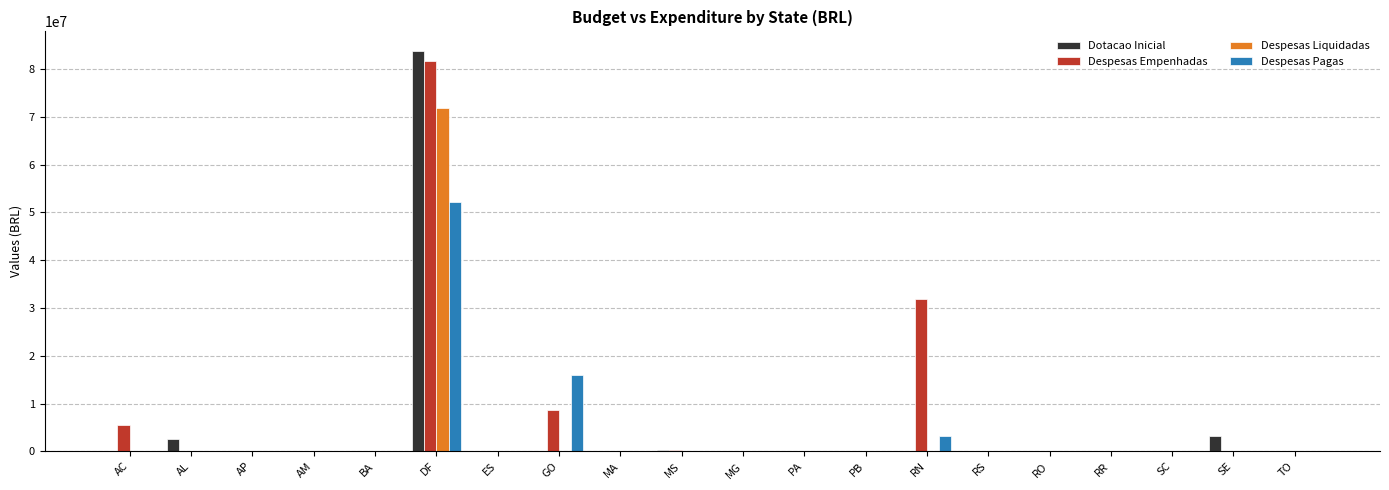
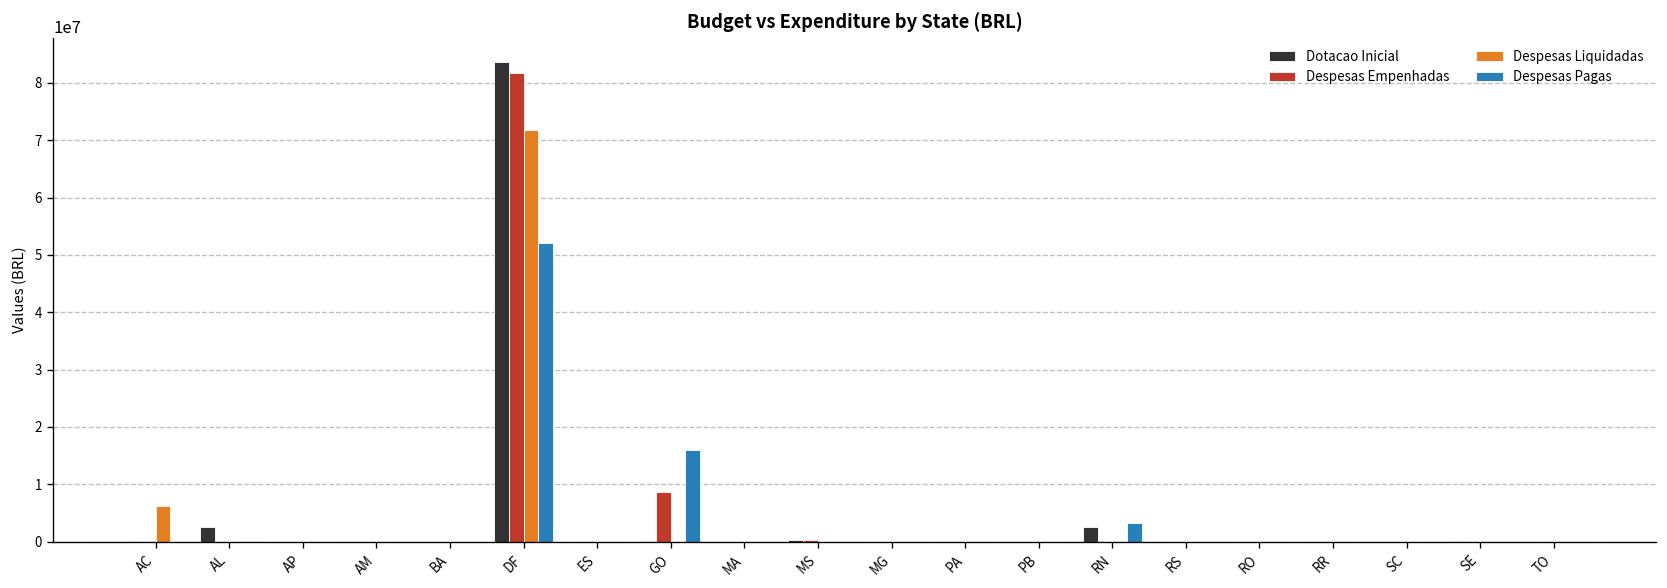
  {
    "Dotacao Inicial": {
      "AL": 3000000,
      "AP": 0,
      "AM": 0,
      "BA": 0,
      "DF": 84000000,
      "ES": 0,
      "MA": 0,
      "MG": 0,
      "PA": 0,
      "PB": 0,
-     "RN": 0,
+     "RN": 3000000,
      "RS": 0,
      "RO": 0,
      "RR": 0,
      "SC": 0,
-     "SE": 3000000,
+     "SE": 0,
      "TO": 0
    },
    "Despesas Empenhadas": {
-     "AC": 6000000,
+     "AC": 0,
      "AL": 0,
      "AP": 0,
      "AM": 0,
      "BA": 0,
      "DF": 82000000,
      "ES": 0,
      "GO": 9000000,
      "MA": 0,
      "MG": 0,
      "PA": 0,
      "PB": 0,
-     "RN": 32000000,
+     "RN": 0,
      "RS": 0,
      "RO": 0,
      "RR": 0,
      "SC": 0,
      "SE": 0,
      "TO": 0
    },
    "Despesas Liquidadas": {
-     "AC": 0,
+     "AC": 6000000,
      "AP": 0,
      "AM": 0,
      "BA": 0,
      "DF": 72000000,
      "ES": 0,
      "MA": 0,
      "MG": 0,
      "PA": 0,
      "PB": 0,
      "RS": 0,
      "RO": 0,
      "RR": 0,
      "SC": 0,
      "SE": 0,
      "TO": 0
    },
    "Despesas Pagas": {
      "AP": 0,
      "AM": 0,
      "BA": 0,
      "DF": 52000000,
      "ES": 0,
      "GO": 16000000,
      "MA": 0,
      "MG": 0,
      "PA": 0,
      "PB": 0,
      "RN": 3000000,
      "RS": 0,
      "RO": 0,
      "RR": 0,
      "SC": 0,
      "SE": 0,
      "TO": 0
    }
  }
